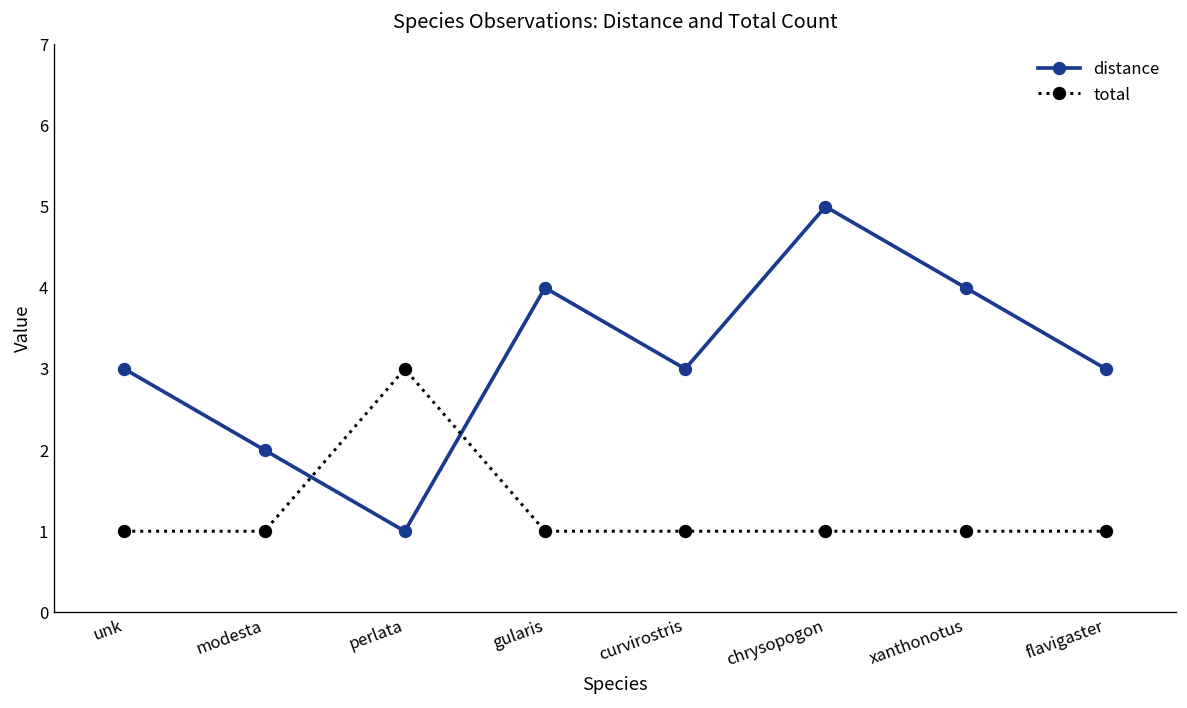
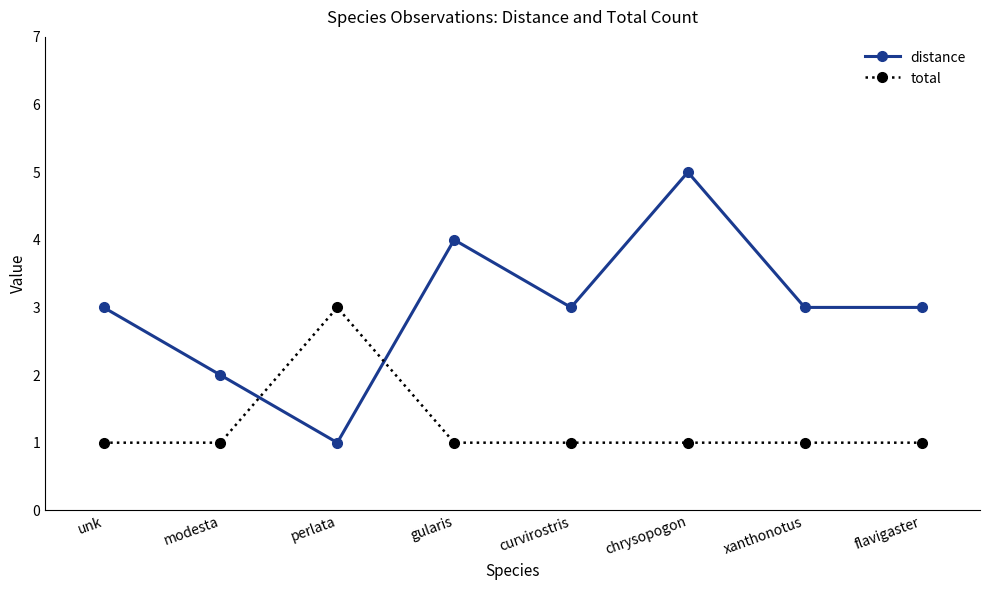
  {
    "distance": {
      "unk": 3,
      "modesta": 2,
      "perlata": 1,
      "gularis": 4,
      "curvirostris": 3,
      "chrysopogon": 5,
-     "xanthonotus": 4,
+     "xanthonotus": 3,
      "flavigaster": 3
    },
    "total": {
      "unk": 1,
      "modesta": 1,
      "perlata": 3,
      "gularis": 1,
      "curvirostris": 1,
      "chrysopogon": 1,
      "xanthonotus": 1,
      "flavigaster": 1
    }
  }
